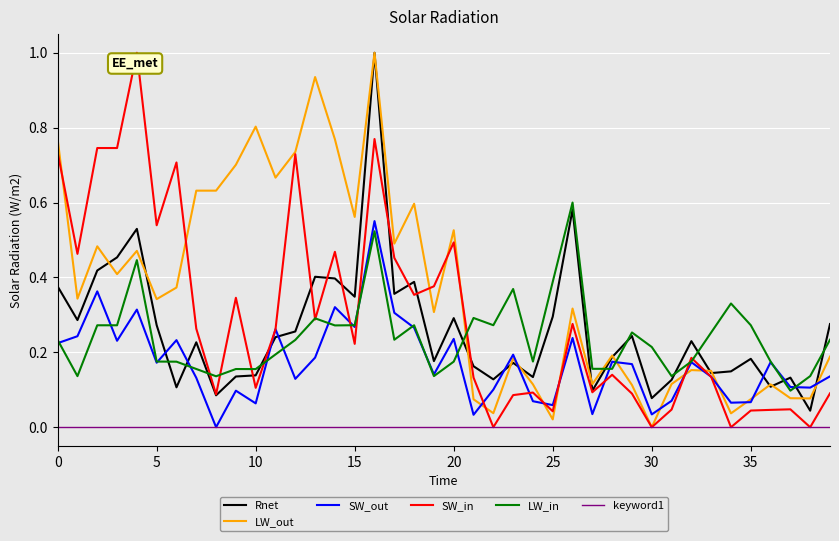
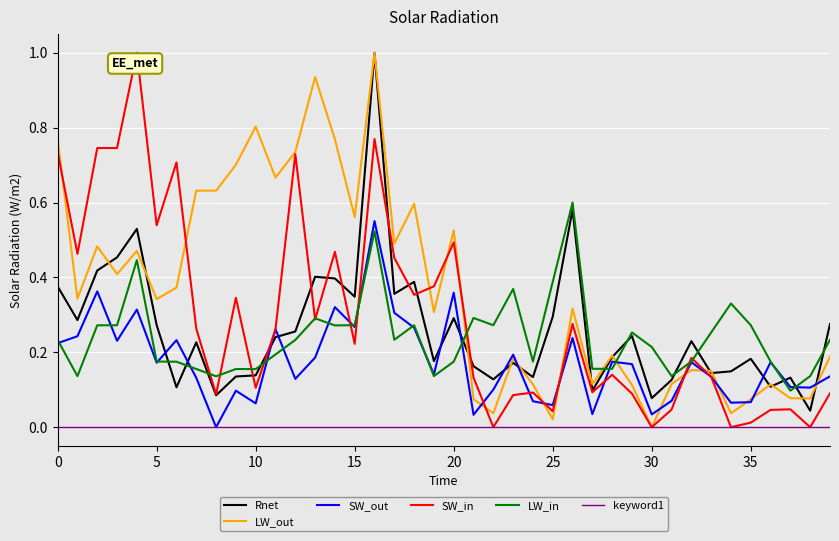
  {
    "Rnet": {
      "0": 0.38,
      "5": 0.27,
      "10": 0.14,
      "15": 0.35,
      "20": 0.29,
      "25": 0.30,
      "30": 0.08,
      "35": 0.18
    },
    "LW_out": {
      "0": 0.77,
      "5": 0.34,
      "10": 0.80,
      "15": 0.56,
      "20": 0.53,
      "25": 0.02,
      "35": 0.07
    },
    "SW_out": {
      "0": 0.22,
      "10": 0.06,
-     "20": 0.24,
+     "20": 0.36,
      "25": 0.06,
      "30": 0.03,
      "35": 0.07
    },
    "SW_in": {
      "0": 0.73,
      "5": 0.54,
      "10": 0.11,
      "15": 0.22,
      "20": 0.49,
      "25": 0.04,
-     "35": 0.04
+     "35": 0.01
    },
    "LW_in": {
      "0": 0.23,
      "10": 0.16,
      "20": 0.18,
      "25": 0.39,
      "30": 0.21,
      "35": 0.27
    },
    "keyword1": {
      "0": 0.00,
      "5": 0.00,
      "10": 0.00,
      "15": 0.00,
      "20": 0.00,
      "25": 0.00,
      "35": 0.00
    }
  }
